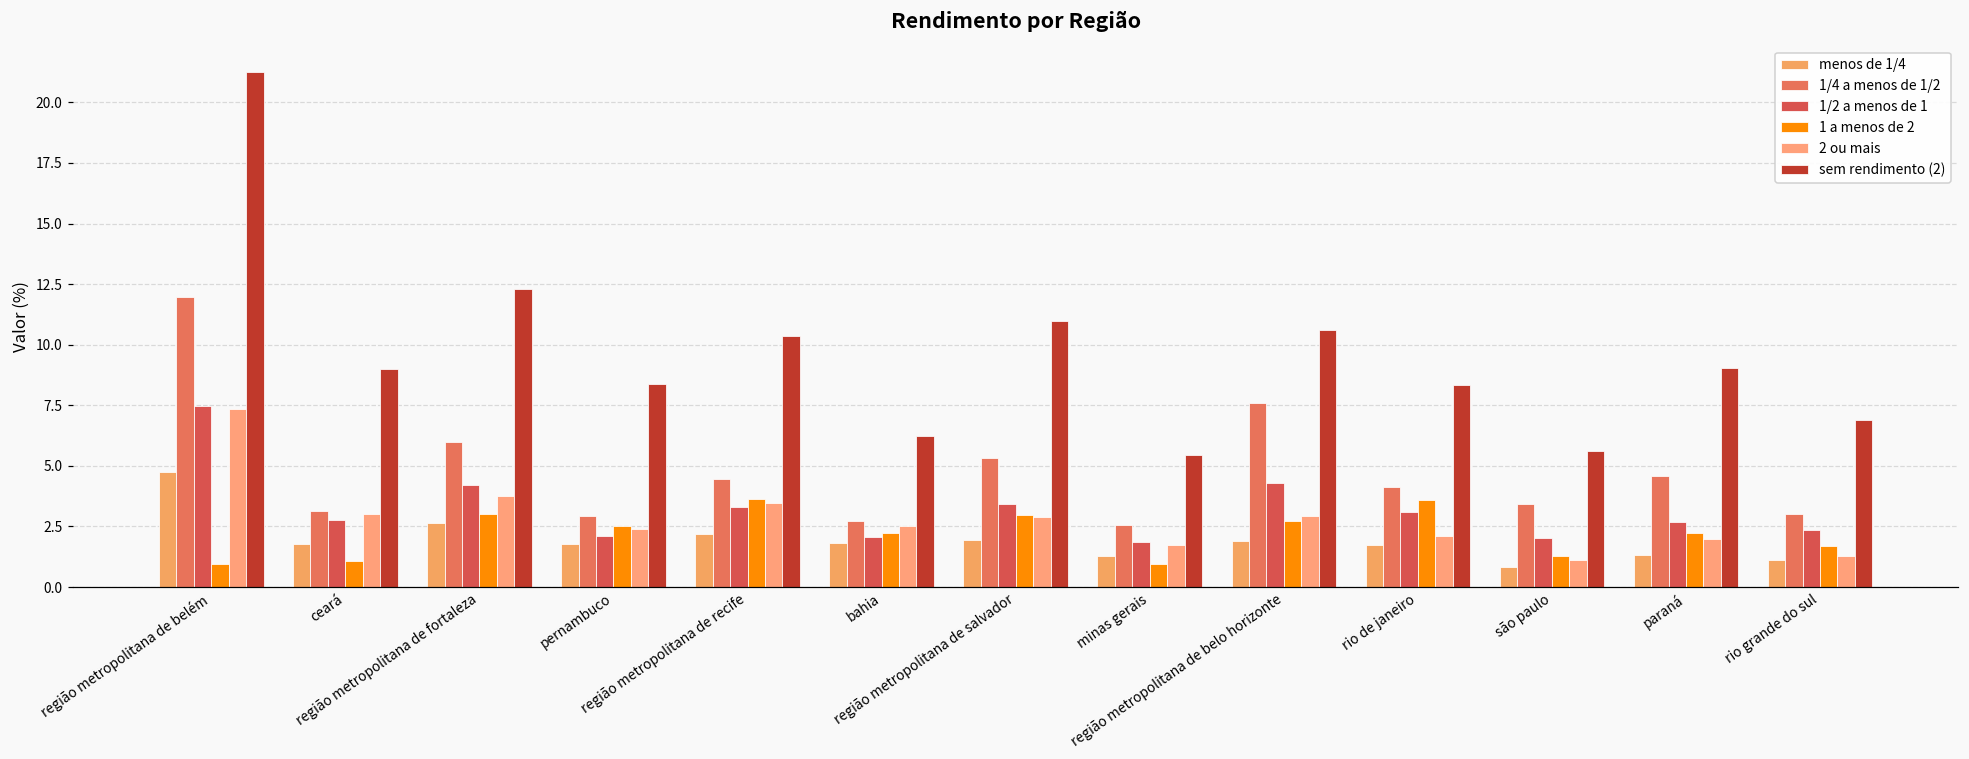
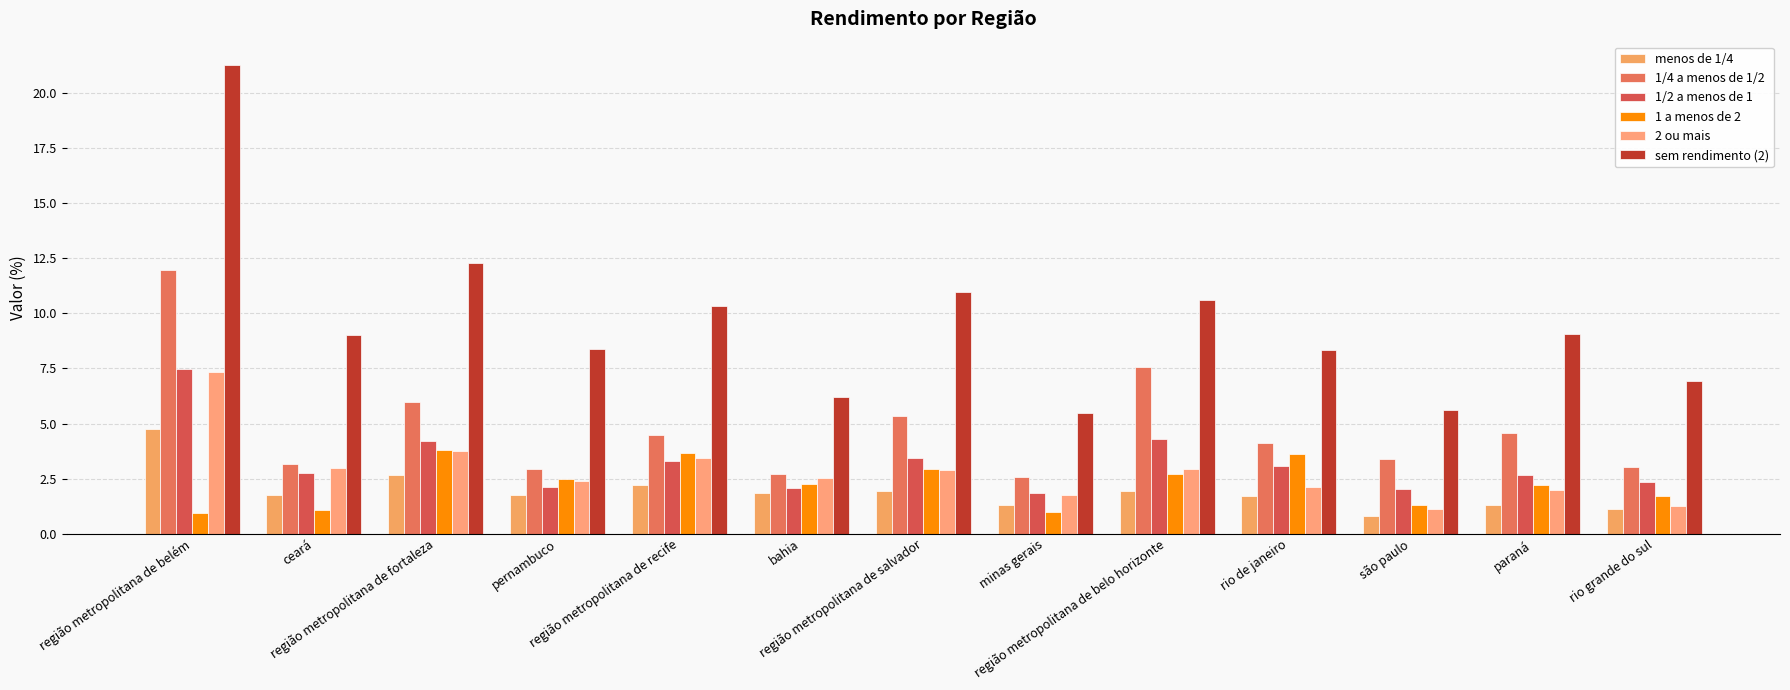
  {
    "1 a menos de 2": {
      "região metropolitana de belém": 1.0,
      "ceará": 1.1,
-     "região metropolitana de fortaleza": 3.0,
+     "região metropolitana de fortaleza": 3.8,
      "pernambuco": 2.5,
      "região metropolitana de recife": 3.7,
      "bahia": 2.2,
      "região metropolitana de salvador": 3.0,
      "minas gerais": 1.0,
      "região metropolitana de belo horizonte": 2.7,
      "rio de janeiro": 3.6,
      "são paulo": 1.3,
      "paraná": 2.2,
      "rio grande do sul": 1.7
    }
  }
